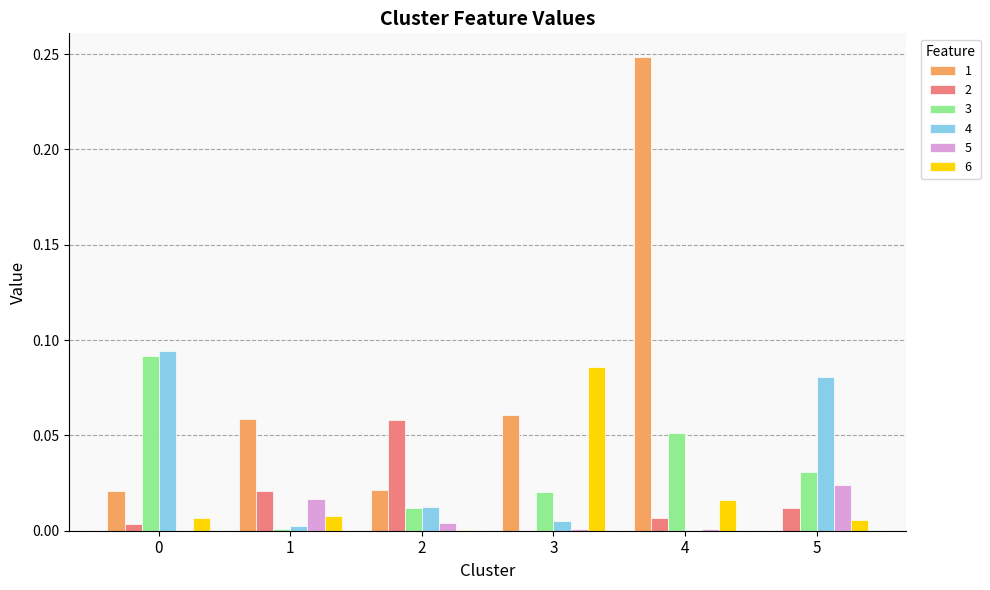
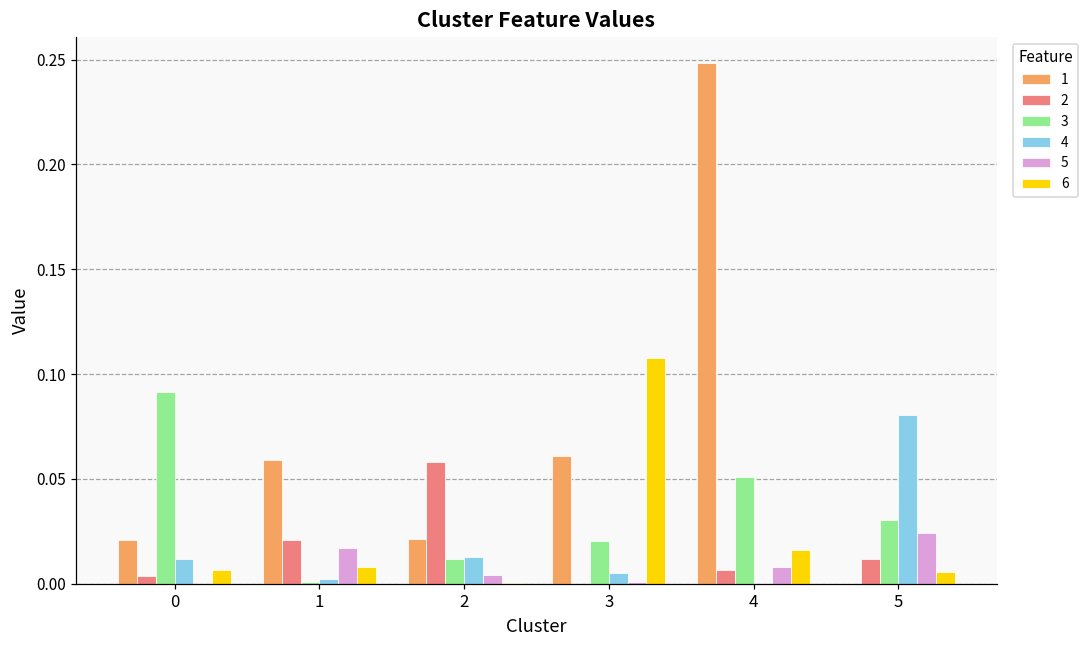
  {
    "3": {
      "0": 0.091,
      "2": 0.012,
      "3": 0.020,
      "4": 0.051,
      "5": 0.031
    },
    "4": {
-     "0": 0.094,
+     "0": 0.012,
      "1": 0.002,
      "2": 0.013,
      "3": 0.005,
      "4": 0.000,
      "5": 0.081
    },
    "5": {
      "0": 0.000,
      "1": 0.017,
      "2": 0.004,
-     "4": 0.001,
+     "4": 0.008,
      "5": 0.024
    },
    "6": {
      "0": 0.007,
      "1": 0.008,
-     "3": 0.086,
+     "3": 0.108,
      "4": 0.016,
      "5": 0.006
    }
  }
